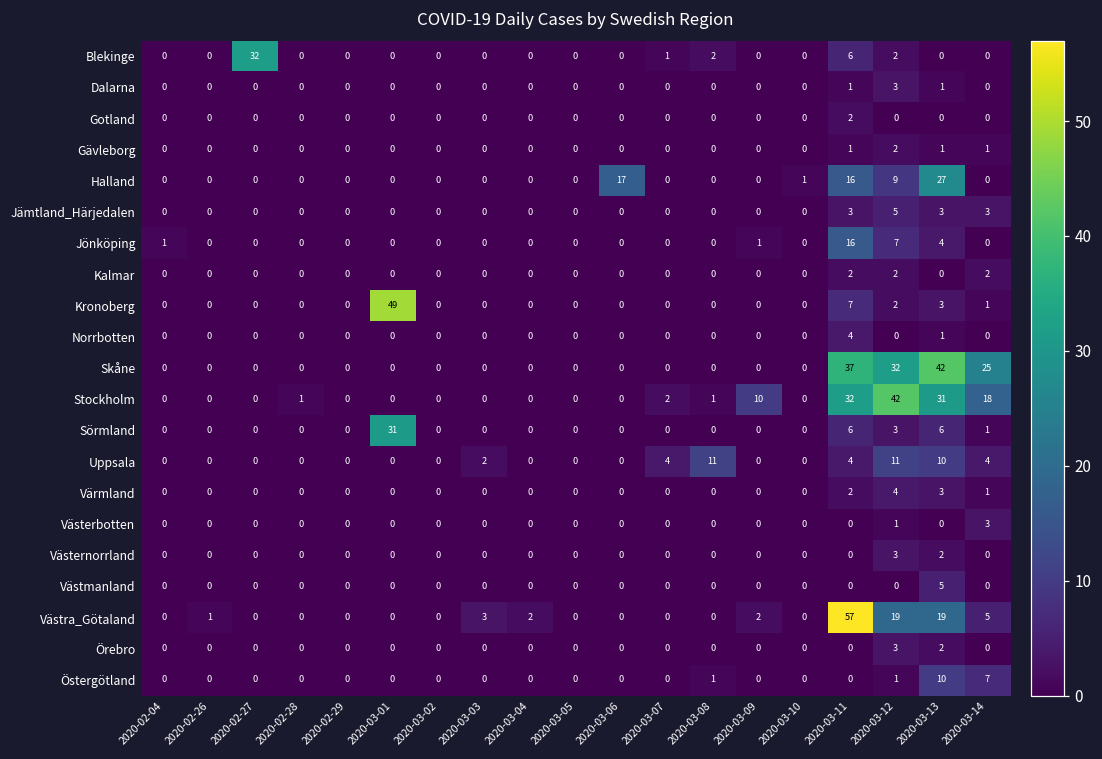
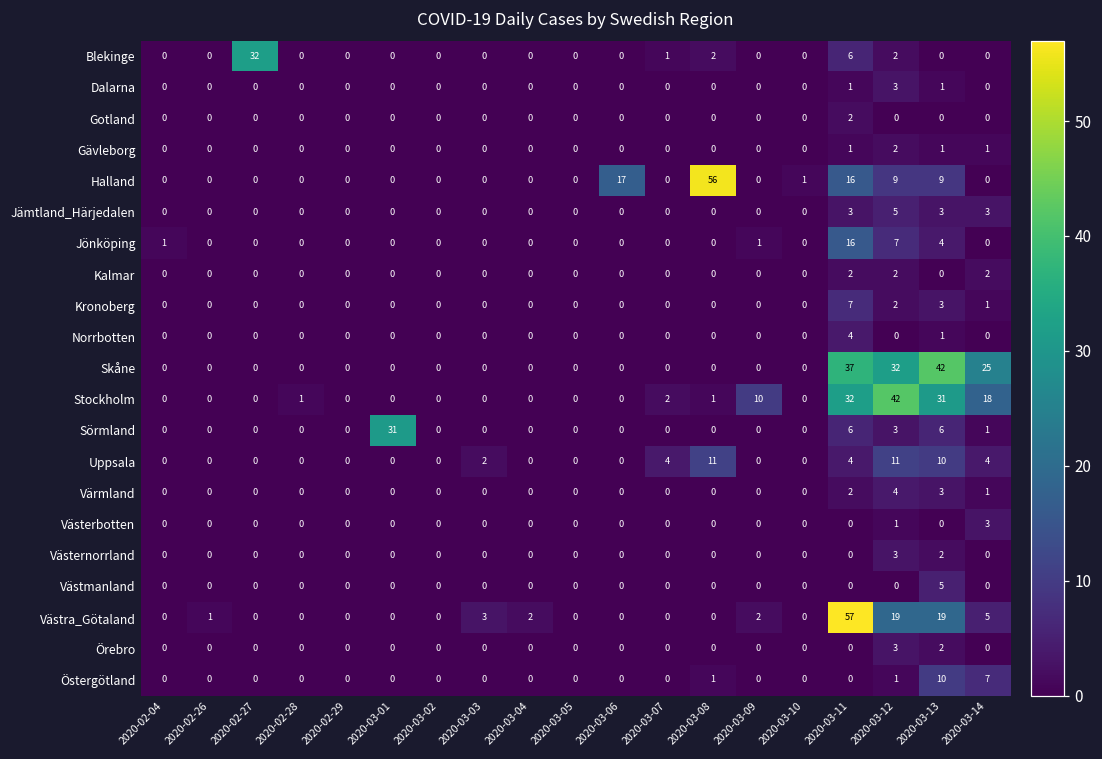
  {
    "Halland": {
      "2020-02-04": 0,
      "2020-02-26": 0,
      "2020-02-27": 0,
      "2020-02-28": 0,
      "2020-02-29": 0,
      "2020-03-01": 0,
      "2020-03-02": 0,
      "2020-03-03": 0,
      "2020-03-04": 0,
      "2020-03-05": 0,
      "2020-03-06": 17,
      "2020-03-07": 0,
-     "2020-03-08": 0,
+     "2020-03-08": 56,
      "2020-03-09": 0,
      "2020-03-10": 1,
      "2020-03-11": 16,
      "2020-03-12": 9,
-     "2020-03-13": 27,
+     "2020-03-13": 9,
      "2020-03-14": 0
    },
    "Kronoberg": {
      "2020-02-04": 0,
      "2020-02-26": 0,
      "2020-02-27": 0,
      "2020-02-28": 0,
      "2020-02-29": 0,
-     "2020-03-01": 49,
+     "2020-03-01": 0,
      "2020-03-02": 0,
      "2020-03-03": 0,
      "2020-03-04": 0,
      "2020-03-05": 0,
      "2020-03-06": 0,
      "2020-03-07": 0,
      "2020-03-08": 0,
      "2020-03-09": 0,
      "2020-03-10": 0,
      "2020-03-11": 7,
      "2020-03-12": 2,
      "2020-03-13": 3,
      "2020-03-14": 1
    }
  }
